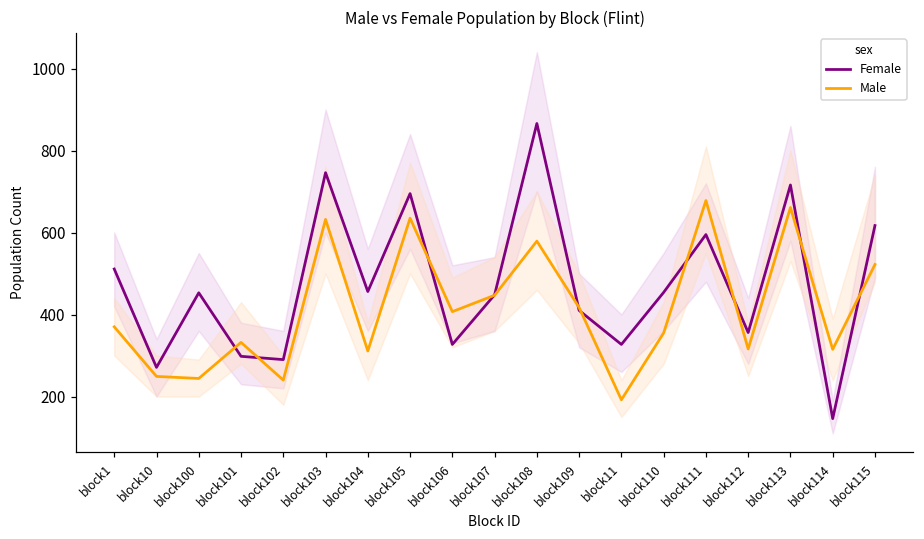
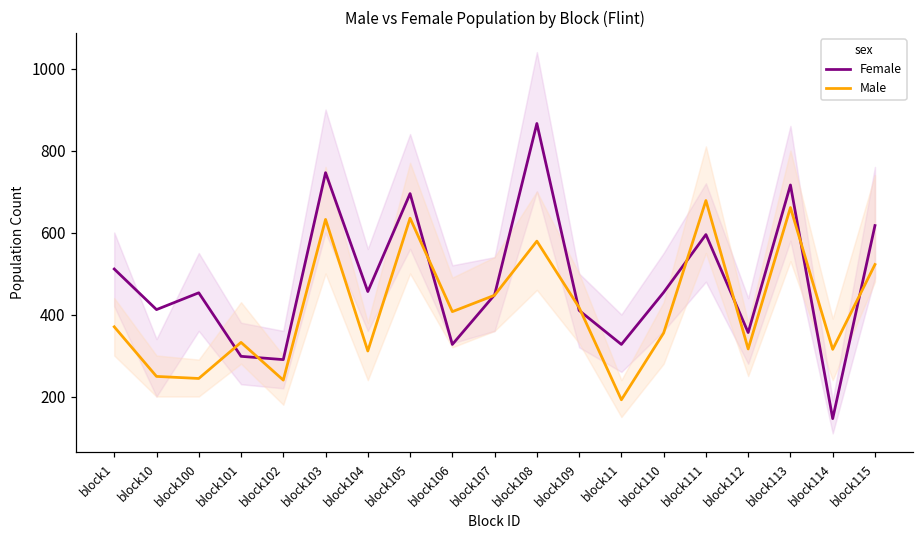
  {
    "Female": {
      "block1": 510,
-     "block10": 270,
+     "block10": 410,
      "block100": 450,
      "block101": 300,
      "block102": 290,
      "block103": 750,
      "block104": 460,
      "block105": 700,
      "block106": 330,
      "block108": 870,
      "block109": 410,
      "block11": 330,
      "block110": 450,
      "block111": 600,
      "block112": 360,
      "block113": 720,
      "block114": 150,
      "block115": 620
    },
    "Male": {
      "block1": 370,
      "block10": 250,
      "block100": 240,
      "block101": 330,
      "block102": 240,
      "block103": 630,
      "block104": 310,
      "block105": 640,
      "block106": 410,
      "block108": 580,
      "block109": 420,
      "block11": 190,
      "block110": 360,
      "block111": 680,
      "block112": 320,
      "block113": 660,
      "block114": 320,
      "block115": 520
    }
  }
